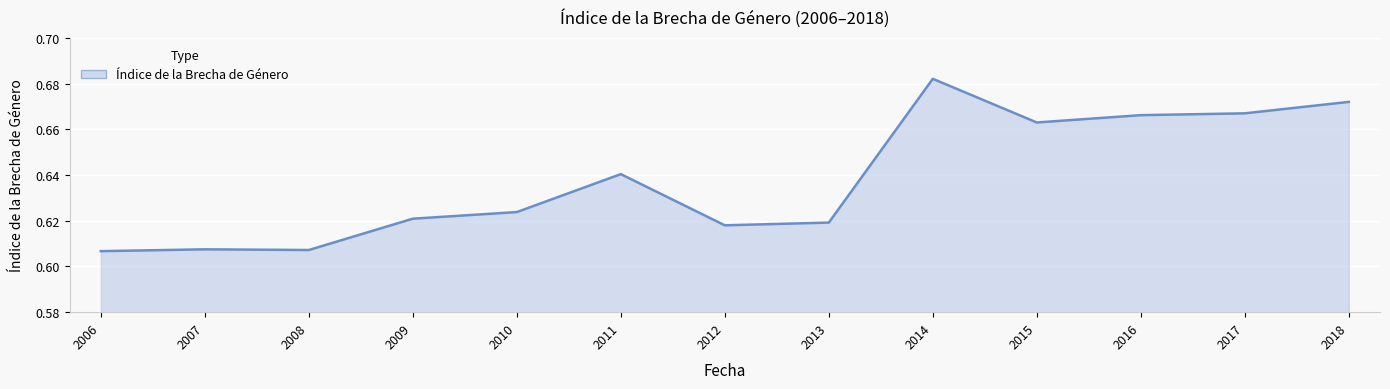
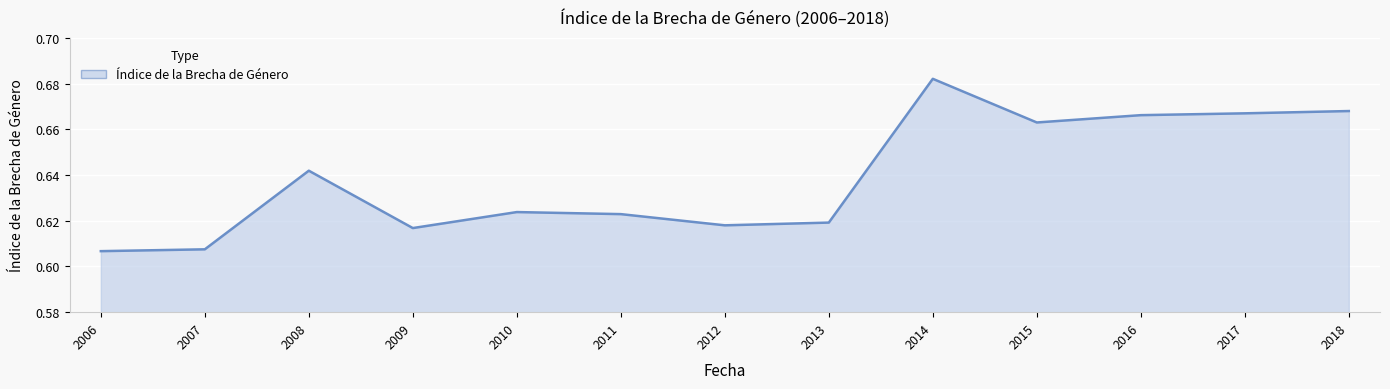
  {
    "2006": 0.607,
    "2007": 0.608,
-   "2008": 0.607,
-   "2009": 0.621,
+   "2008": 0.642,
+   "2009": 0.617,
    "2010": 0.624,
-   "2011": 0.640,
+   "2011": 0.623,
    "2012": 0.618,
    "2013": 0.619,
    "2014": 0.682,
    "2015": 0.663,
    "2016": 0.666,
    "2017": 0.667,
-   "2018": 0.672
+   "2018": 0.668
  }
